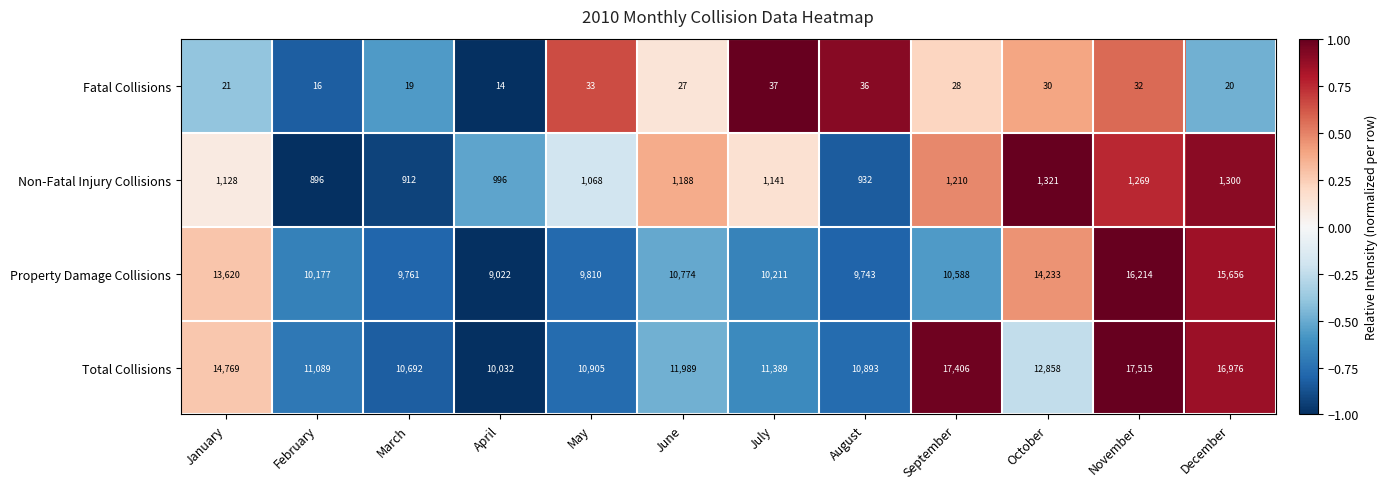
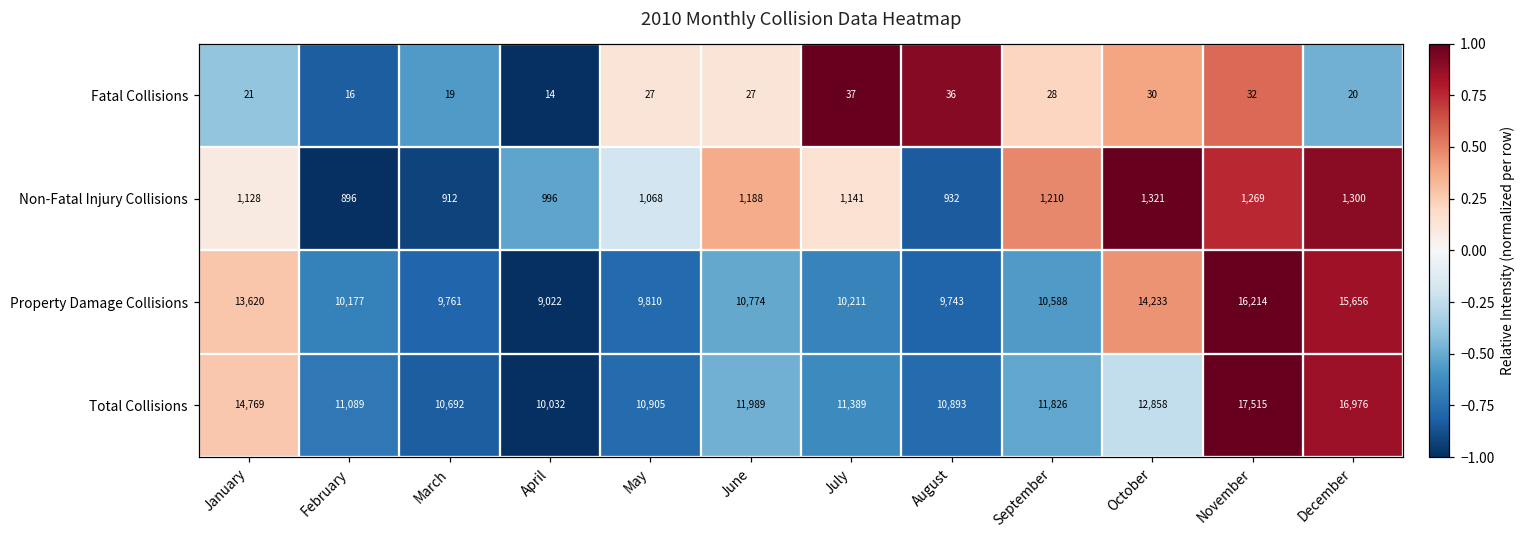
  {
    "Fatal Collisions": {
      "January": "21",
      "February": "16",
      "March": "19",
      "April": "14",
-     "May": "33",
+     "May": "27",
      "June": "27",
      "July": "37",
      "August": "36",
      "September": "28",
      "October": "30",
      "November": "32",
      "December": "20"
    },
    "Non-Fatal Injury Collisions": {
      "January": "1,128",
      "February": "896",
      "March": "912",
      "April": "996",
      "May": "1,068",
      "June": "1,188",
      "July": "1,141",
      "August": "932",
      "September": "1,210",
      "October": "1,321",
      "November": "1,269",
      "December": "1,300"
    },
    "Property Damage Collisions": {
      "January": "13,620",
      "February": "10,177",
      "March": "9,761",
      "April": "9,022",
      "May": "9,810",
      "June": "10,774",
      "July": "10,211",
      "August": "9,743",
      "September": "10,588",
      "October": "14,233",
      "November": "16,214",
      "December": "15,656"
    },
    "Total Collisions": {
      "January": "14,769",
      "February": "11,089",
      "March": "10,692",
      "April": "10,032",
      "May": "10,905",
      "June": "11,989",
      "July": "11,389",
      "August": "10,893",
-     "September": "17,406",
+     "September": "11,826",
      "October": "12,858",
      "November": "17,515",
      "December": "16,976"
    }
  }
